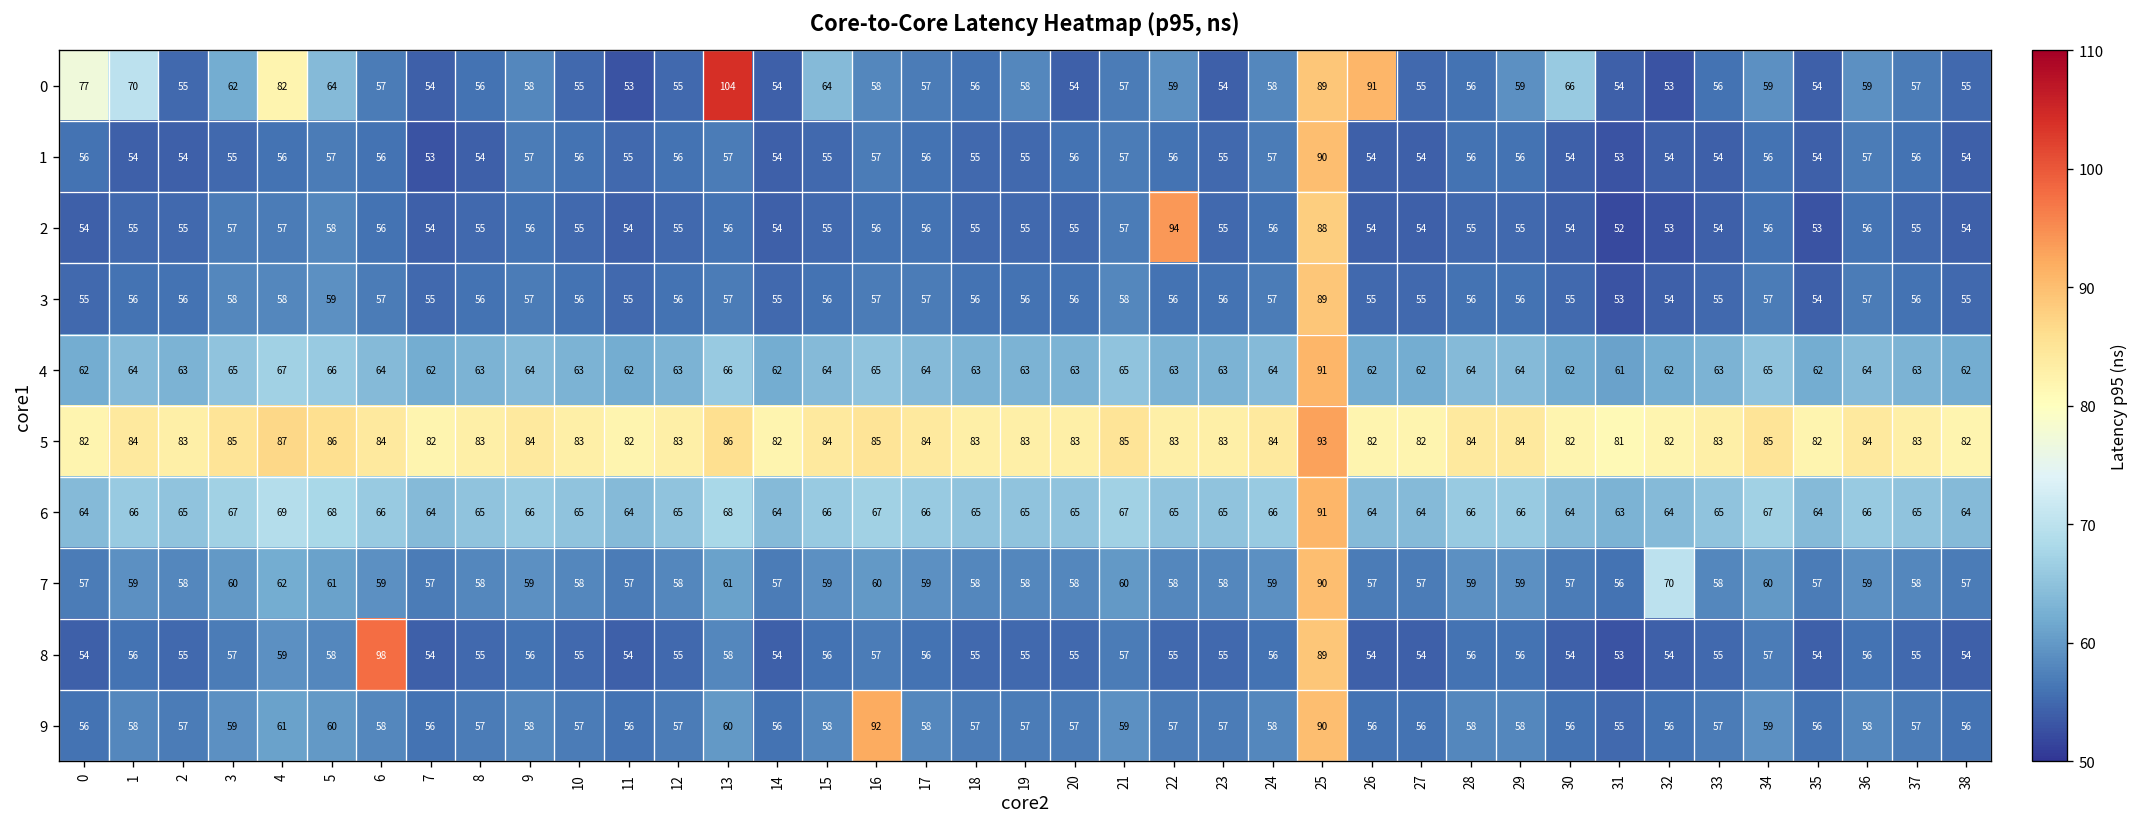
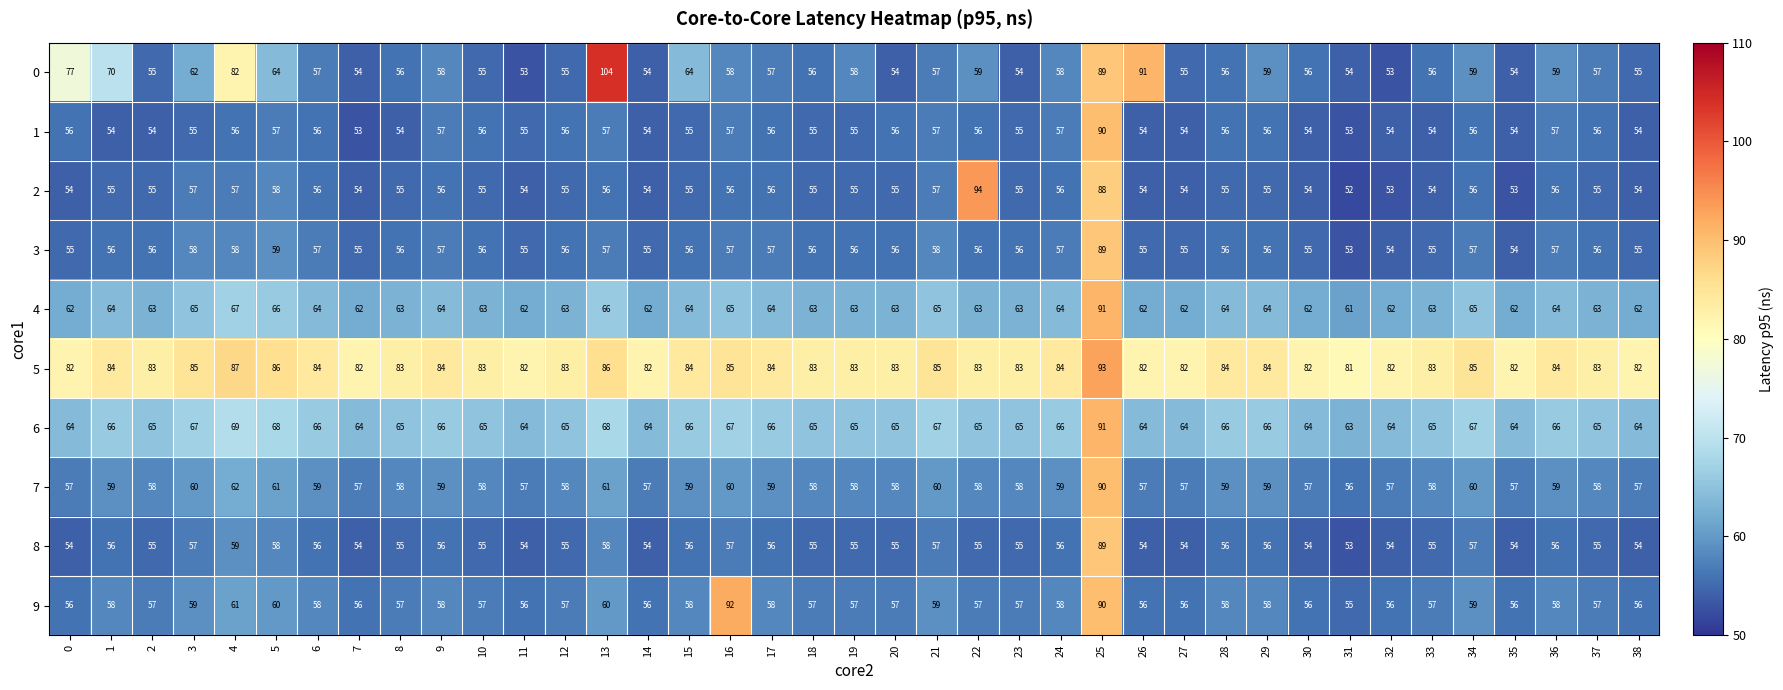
  {
    "0": {
      "0": 77,
      "1": 70,
      "2": 55,
      "3": 62,
      "4": 82,
      "5": 64,
      "6": 57,
      "7": 54,
      "8": 56,
      "9": 58,
      "10": 55,
      "11": 53,
      "12": 55,
      "13": 104,
      "14": 54,
      "15": 64,
      "16": 58,
      "17": 57,
      "18": 56,
      "19": 58,
      "20": 54,
      "21": 57,
      "22": 59,
      "23": 54,
      "24": 58,
      "25": 89,
      "26": 91,
      "27": 55,
      "28": 56,
      "29": 59,
-     "30": 66,
+     "30": 56,
      "31": 54,
      "32": 53,
      "33": 56,
      "34": 59,
      "35": 54,
      "36": 59,
      "37": 57,
      "38": 55
    },
    "7": {
      "0": 57,
      "1": 59,
      "2": 58,
      "3": 60,
      "4": 62,
      "5": 61,
      "6": 59,
      "7": 57,
      "8": 58,
      "9": 59,
      "10": 58,
      "11": 57,
      "12": 58,
      "13": 61,
      "14": 57,
      "15": 59,
      "16": 60,
      "17": 59,
      "18": 58,
      "19": 58,
      "20": 58,
      "21": 60,
      "22": 58,
      "23": 58,
      "24": 59,
      "25": 90,
      "26": 57,
      "27": 57,
      "28": 59,
      "29": 59,
      "30": 57,
      "31": 56,
-     "32": 70,
+     "32": 57,
      "33": 58,
      "34": 60,
      "35": 57,
      "36": 59,
      "37": 58,
      "38": 57
    },
    "8": {
      "0": 54,
      "1": 56,
      "2": 55,
      "3": 57,
      "4": 59,
      "5": 58,
-     "6": 98,
+     "6": 56,
      "7": 54,
      "8": 55,
      "9": 56,
      "10": 55,
      "11": 54,
      "12": 55,
      "13": 58,
      "14": 54,
      "15": 56,
      "16": 57,
      "17": 56,
      "18": 55,
      "19": 55,
      "20": 55,
      "21": 57,
      "22": 55,
      "23": 55,
      "24": 56,
      "25": 89,
      "26": 54,
      "27": 54,
      "28": 56,
      "29": 56,
      "30": 54,
      "31": 53,
      "32": 54,
      "33": 55,
      "34": 57,
      "35": 54,
      "36": 56,
      "37": 55,
      "38": 54
    }
  }
